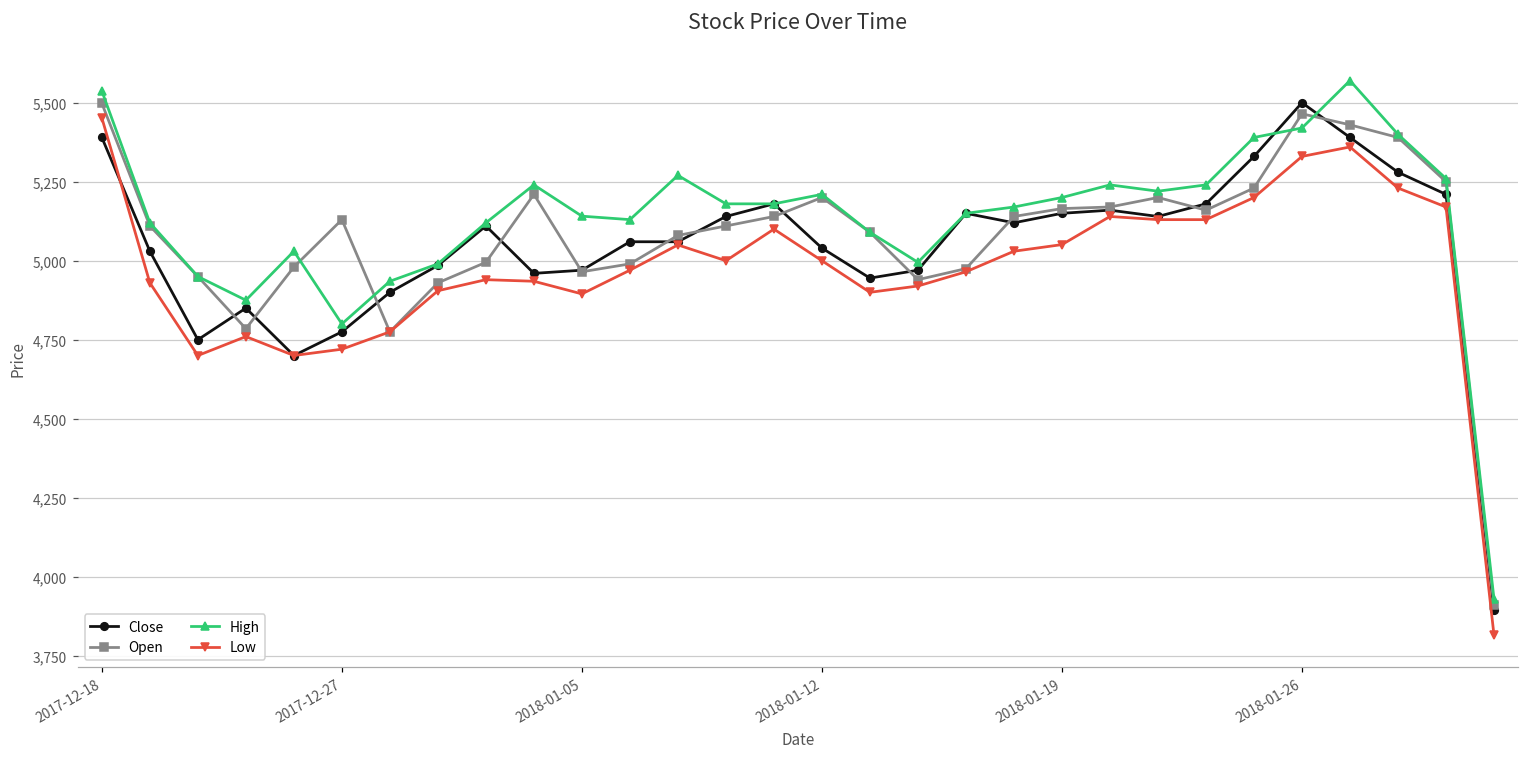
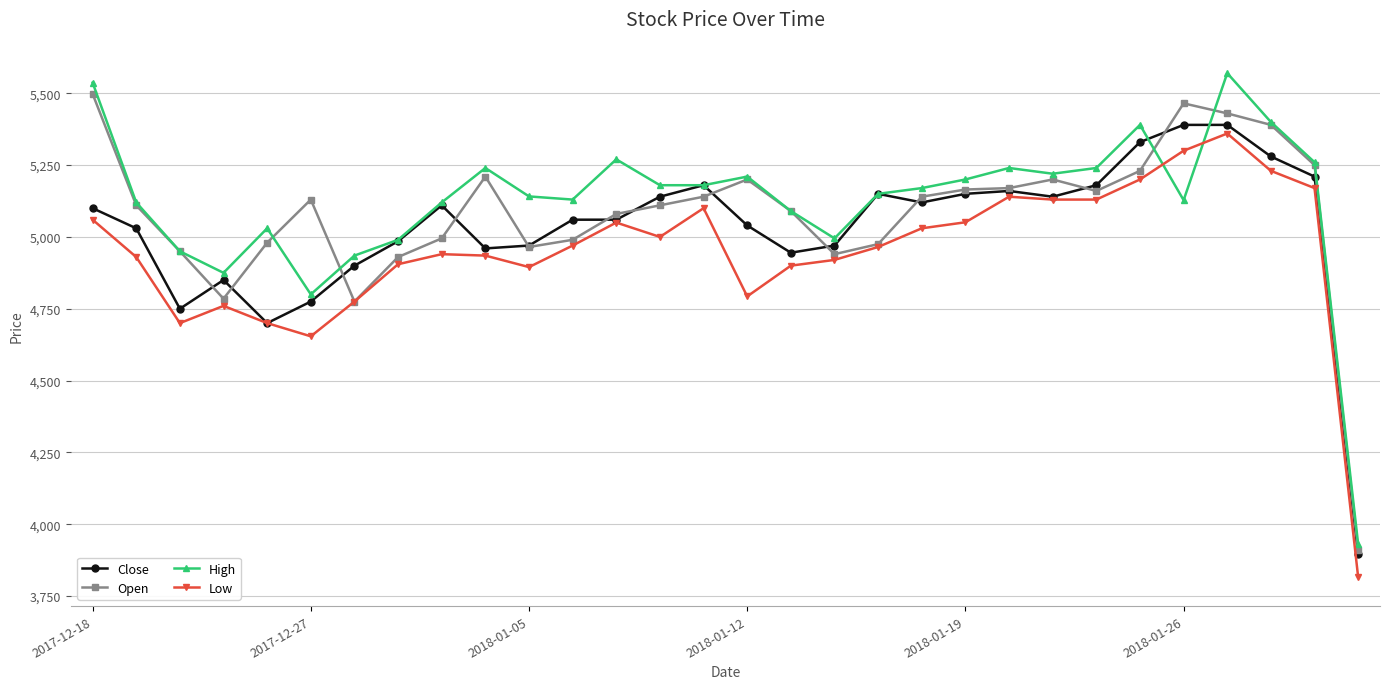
  {
    "Close": {
-     "2017-12-18": "5,390",
+     "2017-12-18": "5,100",
      "2017-12-27": "4,780",
      "2018-01-12": "5,040",
      "2018-01-19": "5,150",
-     "2018-01-26": "5,500"
+     "2018-01-26": "5,390"
    },
    "Open": {
      "2017-12-18": "5,500",
      "2017-12-27": "5,130",
      "2018-01-12": "5,200",
      "2018-01-19": "5,170",
      "2018-01-26": "5,470"
    },
    "High": {
      "2017-12-18": "5,540",
      "2017-12-27": "4,800",
      "2018-01-05": "5,140",
      "2018-01-12": "5,210",
      "2018-01-19": "5,200",
-     "2018-01-26": "5,420"
+     "2018-01-26": "5,130"
    },
    "Low": {
-     "2017-12-18": "5,450",
-     "2017-12-27": "4,720",
+     "2017-12-18": "5,060",
+     "2017-12-27": "4,650",
      "2018-01-05": "4,900",
-     "2018-01-12": "5,000",
+     "2018-01-12": "4,790",
      "2018-01-19": "5,050",
-     "2018-01-26": "5,330"
+     "2018-01-26": "5,300"
    }
  }
